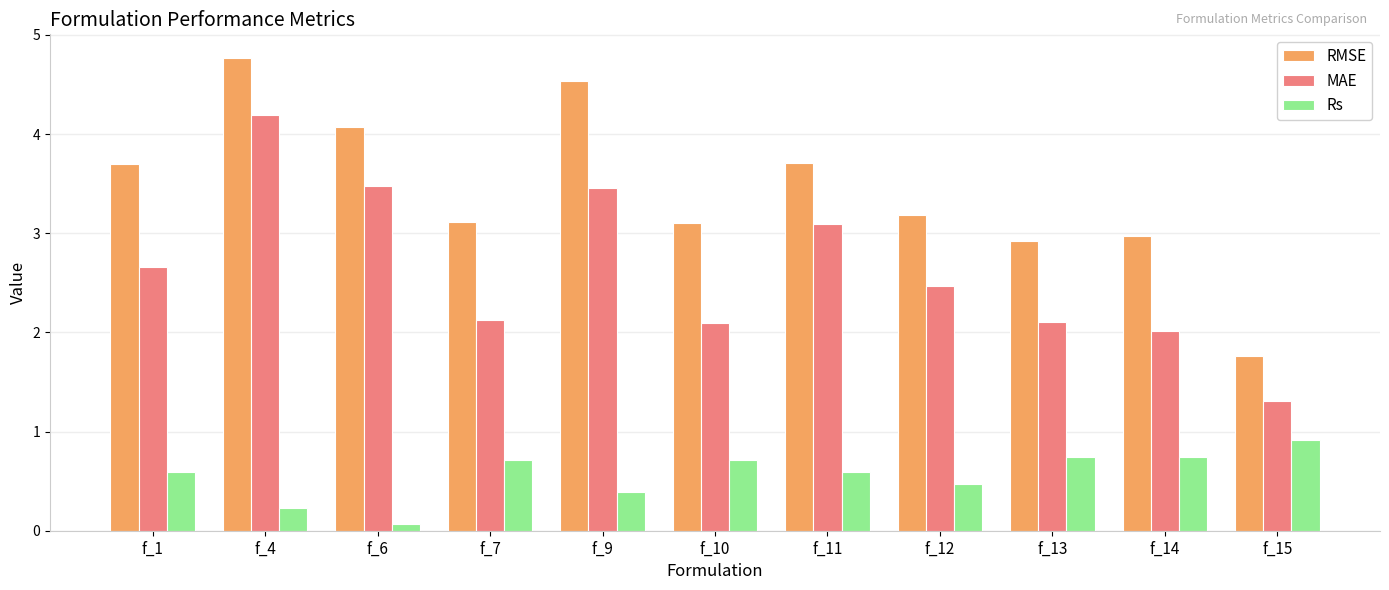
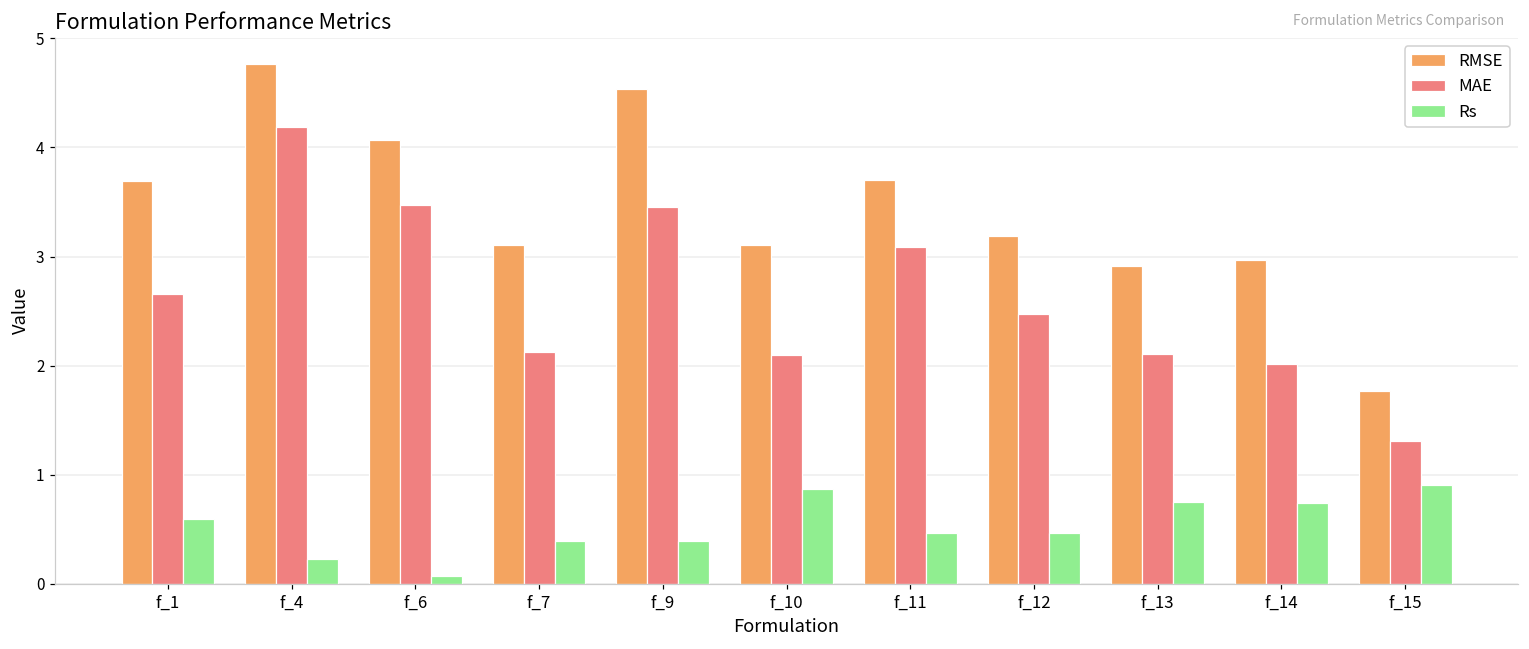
  {
    "Rs": {
      "f_1": 0.6,
      "f_4": 0.2,
      "f_6": 0.1,
-     "f_7": 0.7,
+     "f_7": 0.4,
      "f_9": 0.4,
-     "f_10": 0.7,
-     "f_11": 0.6,
+     "f_10": 0.9,
+     "f_11": 0.5,
      "f_12": 0.5,
      "f_13": 0.7,
      "f_14": 0.7,
      "f_15": 0.9
    }
  }
